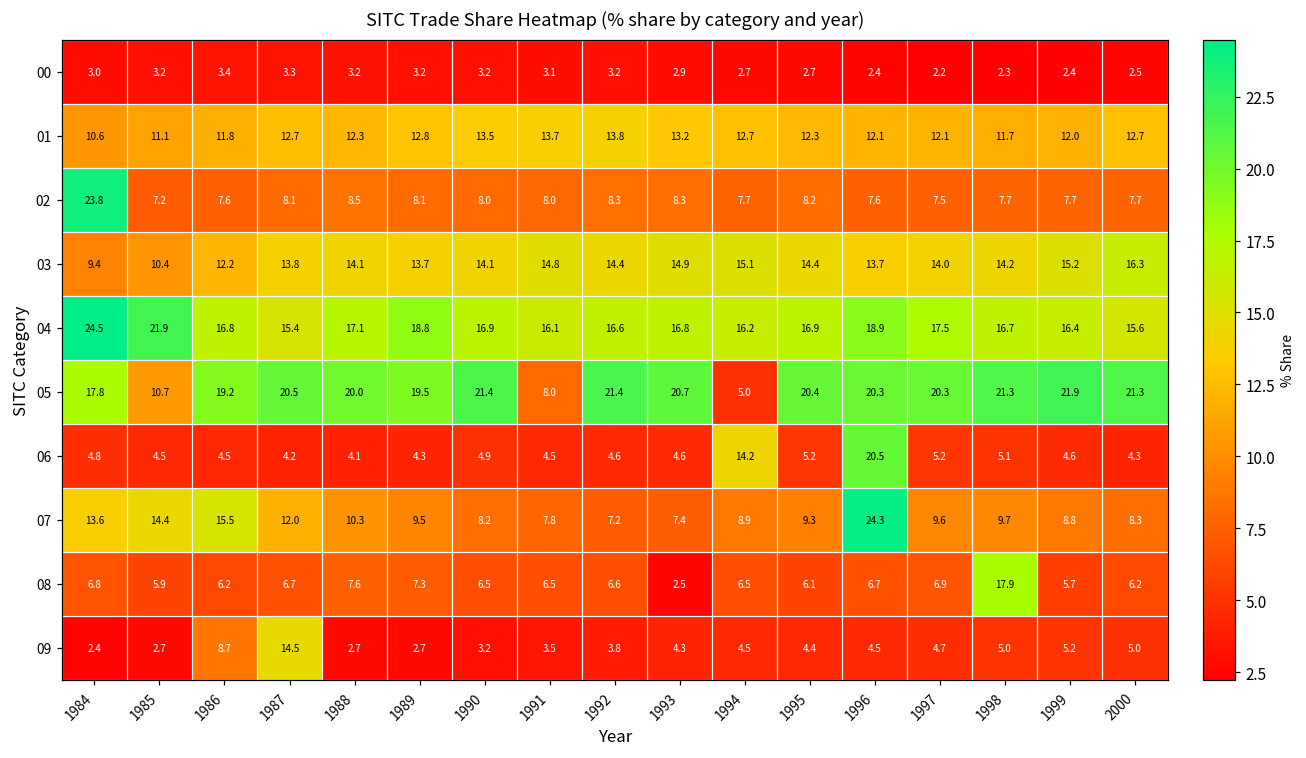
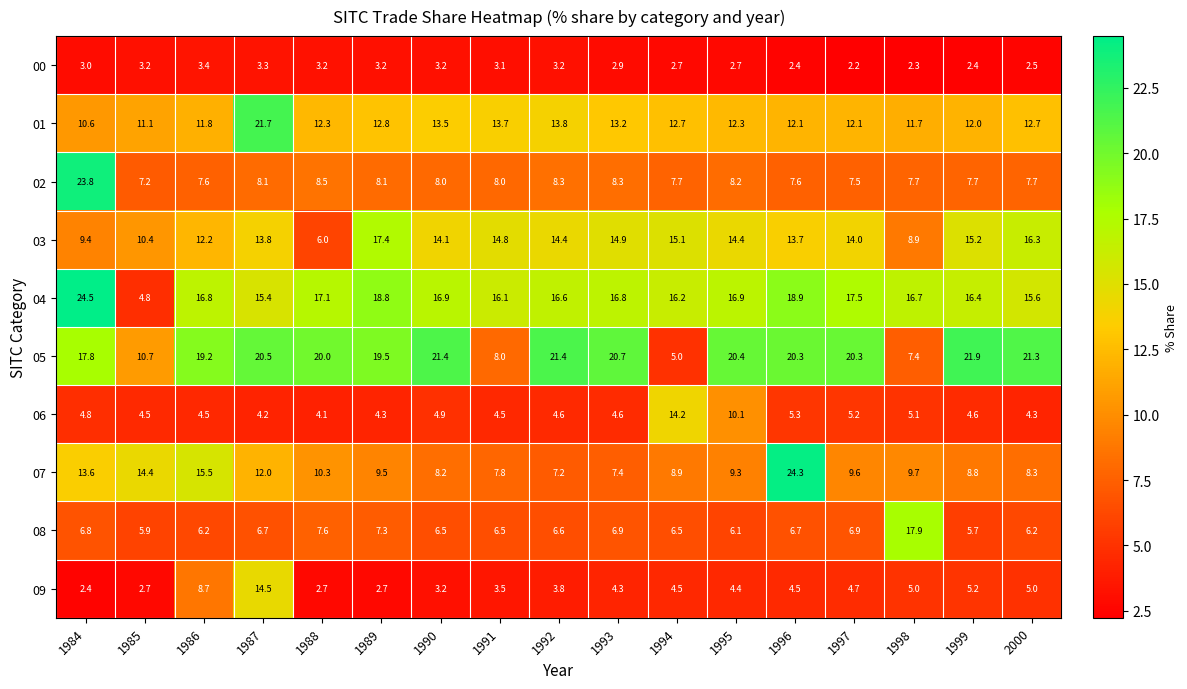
  {
    "00": {
      "1984": 3.0,
      "1985": 3.2,
      "1986": 3.4,
      "1987": 3.3,
      "1988": 3.2,
      "1989": 3.2,
      "1990": 3.2,
      "1991": 3.1,
      "1992": 3.2,
      "1993": 2.9,
      "1994": 2.7,
      "1995": 2.7,
      "1996": 2.4,
      "1997": 2.2,
      "1998": 2.3,
      "1999": 2.4,
      "2000": 2.5
    },
    "01": {
      "1984": 10.6,
      "1985": 11.1,
      "1986": 11.8,
-     "1987": 12.7,
+     "1987": 21.7,
      "1988": 12.3,
      "1989": 12.8,
      "1990": 13.5,
      "1991": 13.7,
      "1992": 13.8,
      "1993": 13.2,
      "1994": 12.7,
      "1995": 12.3,
      "1996": 12.1,
      "1997": 12.1,
      "1998": 11.7,
      "1999": 12.0,
      "2000": 12.7
    },
    "02": {
      "1984": 23.8,
      "1985": 7.2,
      "1986": 7.6,
      "1987": 8.1,
      "1988": 8.5,
      "1989": 8.1,
      "1990": 8.0,
      "1991": 8.0,
      "1992": 8.3,
      "1993": 8.3,
      "1994": 7.7,
      "1995": 8.2,
      "1996": 7.6,
      "1997": 7.5,
      "1998": 7.7,
      "1999": 7.7,
      "2000": 7.7
    },
    "03": {
      "1984": 9.4,
      "1985": 10.4,
      "1986": 12.2,
      "1987": 13.8,
-     "1988": 14.1,
-     "1989": 13.7,
+     "1988": 6.0,
+     "1989": 17.4,
      "1990": 14.1,
      "1991": 14.8,
      "1992": 14.4,
      "1993": 14.9,
      "1994": 15.1,
      "1995": 14.4,
      "1996": 13.7,
      "1997": 14.0,
-     "1998": 14.2,
+     "1998": 8.9,
      "1999": 15.2,
      "2000": 16.3
    },
    "04": {
      "1984": 24.5,
-     "1985": 21.9,
+     "1985": 4.8,
      "1986": 16.8,
      "1987": 15.4,
      "1988": 17.1,
      "1989": 18.8,
      "1990": 16.9,
      "1991": 16.1,
      "1992": 16.6,
      "1993": 16.8,
      "1994": 16.2,
      "1995": 16.9,
      "1996": 18.9,
      "1997": 17.5,
      "1998": 16.7,
      "1999": 16.4,
      "2000": 15.6
    },
    "05": {
      "1984": 17.8,
      "1985": 10.7,
      "1986": 19.2,
      "1987": 20.5,
      "1988": 20.0,
      "1989": 19.5,
      "1990": 21.4,
      "1991": 8.0,
      "1992": 21.4,
      "1993": 20.7,
      "1994": 5.0,
      "1995": 20.4,
      "1996": 20.3,
      "1997": 20.3,
-     "1998": 21.3,
+     "1998": 7.4,
      "1999": 21.9,
      "2000": 21.3
    },
    "06": {
      "1984": 4.8,
      "1985": 4.5,
      "1986": 4.5,
      "1987": 4.2,
      "1988": 4.1,
      "1989": 4.3,
      "1990": 4.9,
      "1991": 4.5,
      "1992": 4.6,
      "1993": 4.6,
      "1994": 14.2,
-     "1995": 5.2,
-     "1996": 20.5,
+     "1995": 10.1,
+     "1996": 5.3,
      "1997": 5.2,
      "1998": 5.1,
      "1999": 4.6,
      "2000": 4.3
    },
    "07": {
      "1984": 13.6,
      "1985": 14.4,
      "1986": 15.5,
      "1987": 12.0,
      "1988": 10.3,
      "1989": 9.5,
      "1990": 8.2,
      "1991": 7.8,
      "1992": 7.2,
      "1993": 7.4,
      "1994": 8.9,
      "1995": 9.3,
      "1996": 24.3,
      "1997": 9.6,
      "1998": 9.7,
      "1999": 8.8,
      "2000": 8.3
    },
    "08": {
      "1984": 6.8,
      "1985": 5.9,
      "1986": 6.2,
      "1987": 6.7,
      "1988": 7.6,
      "1989": 7.3,
      "1990": 6.5,
      "1991": 6.5,
      "1992": 6.6,
-     "1993": 2.5,
+     "1993": 6.9,
      "1994": 6.5,
      "1995": 6.1,
      "1996": 6.7,
      "1997": 6.9,
      "1998": 17.9,
      "1999": 5.7,
      "2000": 6.2
    },
    "09": {
      "1984": 2.4,
      "1985": 2.7,
      "1986": 8.7,
      "1987": 14.5,
      "1988": 2.7,
      "1989": 2.7,
      "1990": 3.2,
      "1991": 3.5,
      "1992": 3.8,
      "1993": 4.3,
      "1994": 4.5,
      "1995": 4.4,
      "1996": 4.5,
      "1997": 4.7,
      "1998": 5.0,
      "1999": 5.2,
      "2000": 5.0
    }
  }
